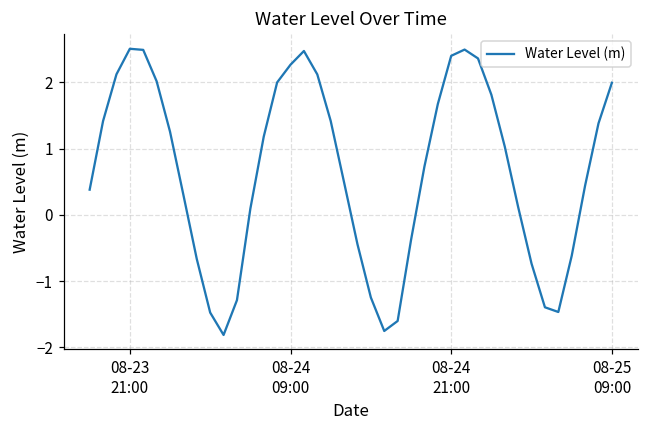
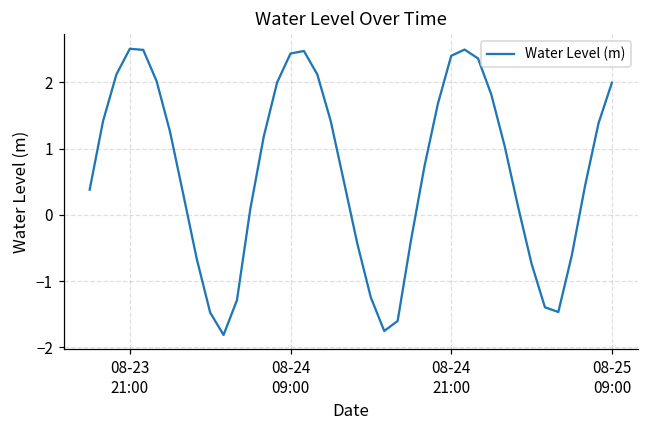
  {
    "08-23 21:00": 2.5,
-   "08-24 09:00": 2.3,
+   "08-24 09:00": 2.4,
    "08-24 21:00": 2.4,
    "08-25 09:00": 2.0
  }
